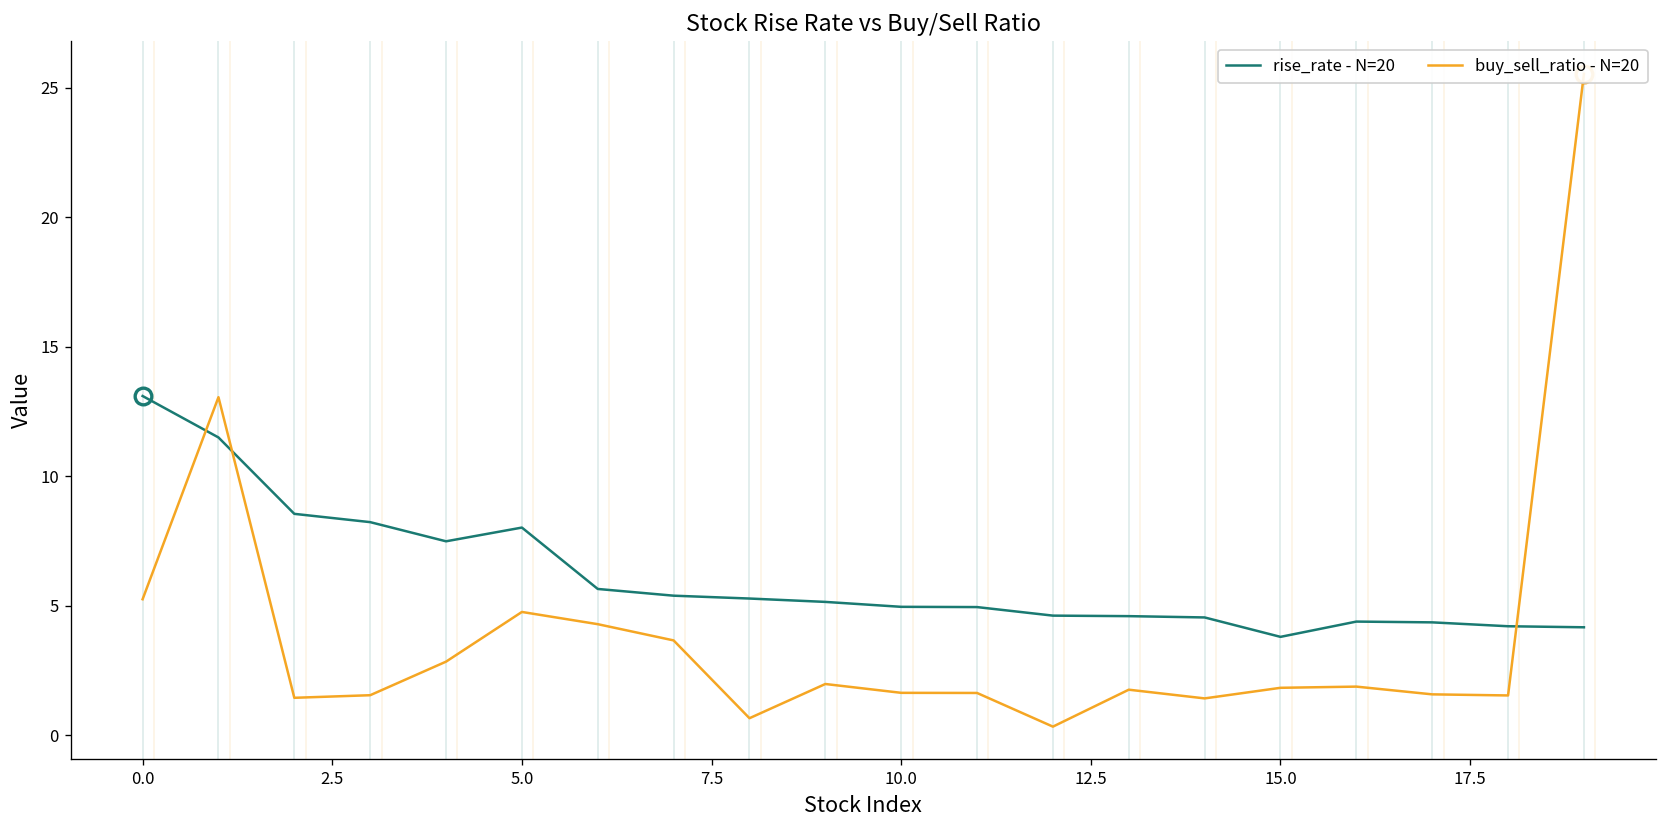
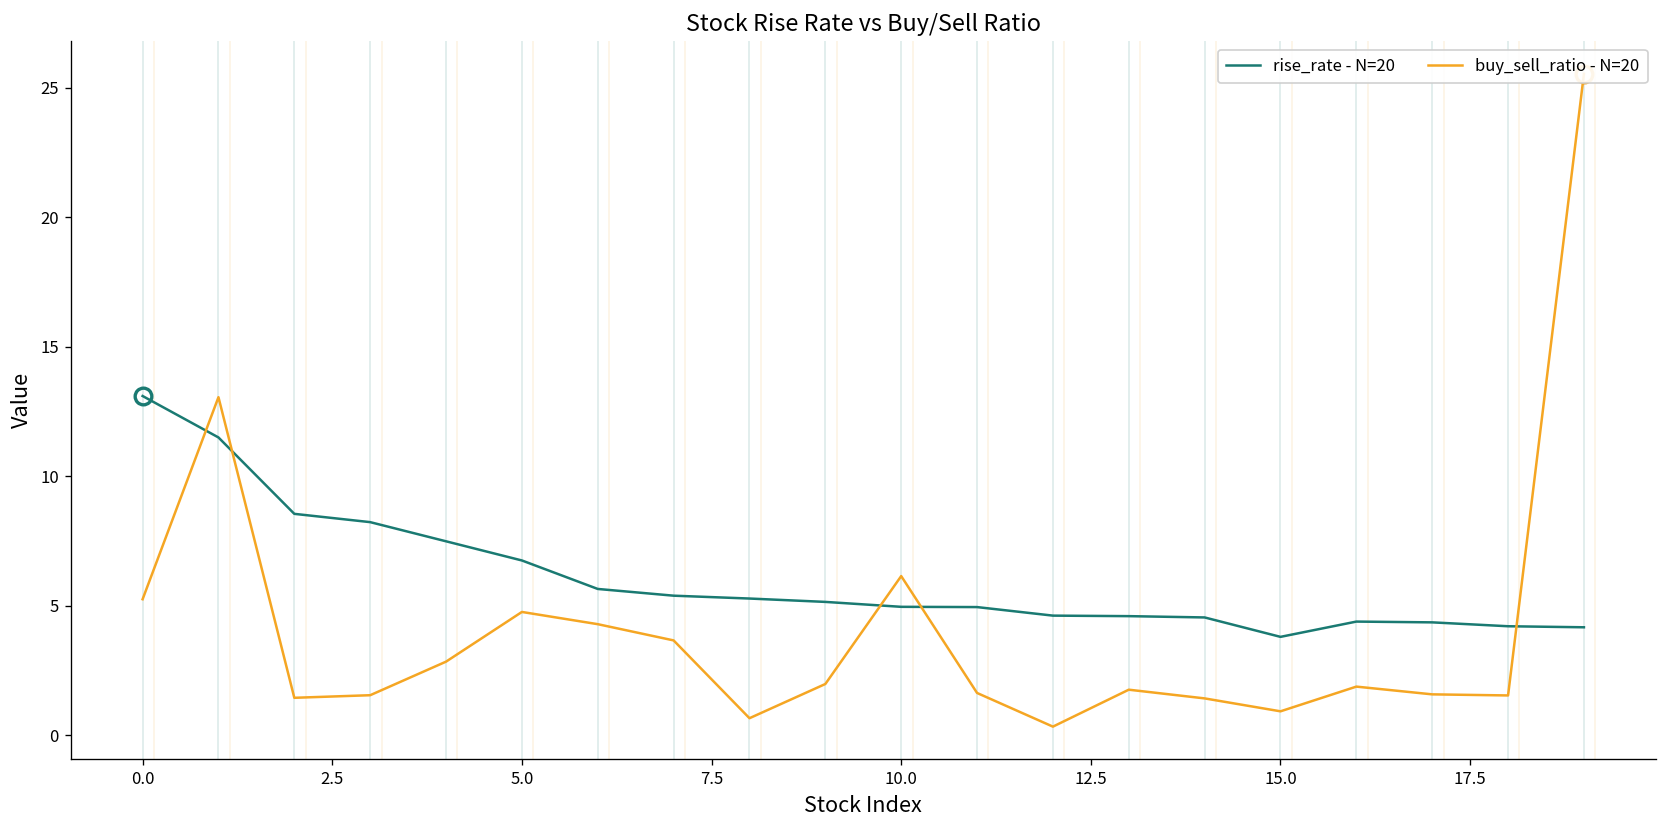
  {
    "rise_rate - N=20": {
-     "5.0": 8.0,
+     "5.0": 6.8,
      "10.0": 5.0,
      "15.0": 3.8
    },
    "buy_sell_ratio - N=20": {
      "0.0": 5.3,
      "5.0": 4.8,
-     "10.0": 1.6,
-     "15.0": 1.8
+     "10.0": 6.1,
+     "15.0": 0.9
    }
  }
